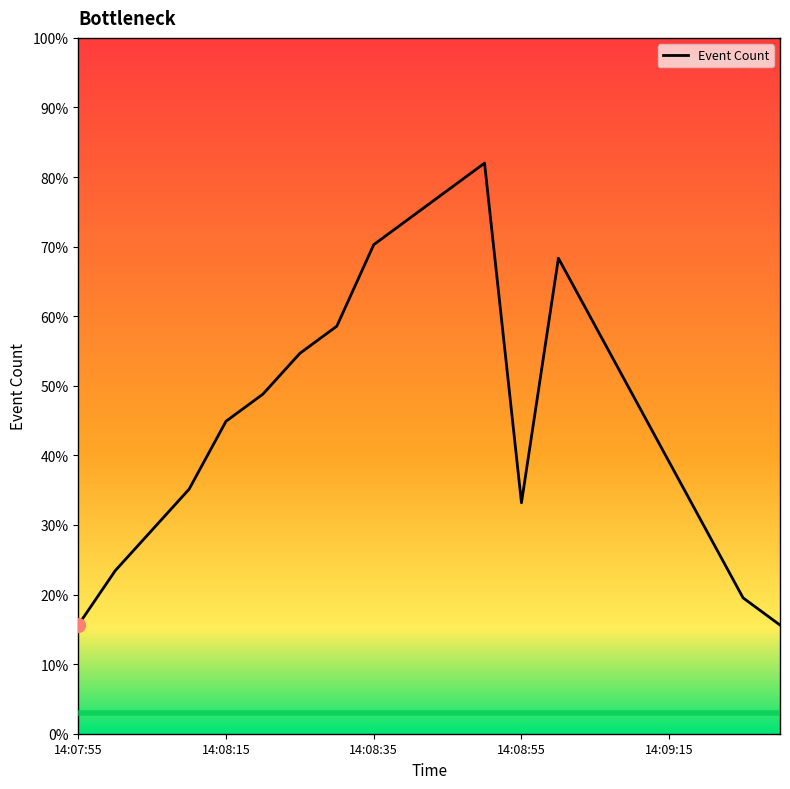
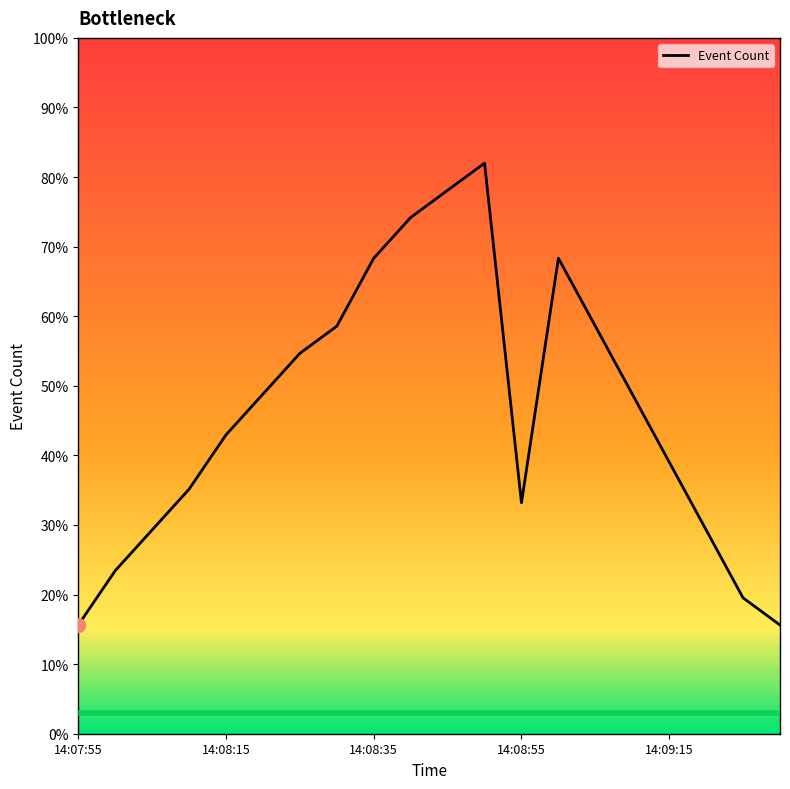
  {
    "Event Count": {
-     "14:08:15": "45%",
-     "14:08:35": "70%",
+     "14:08:15": "43%",
+     "14:08:35": "68%",
      "14:08:55": "33%",
      "14:09:15": "39%"
    }
  }
